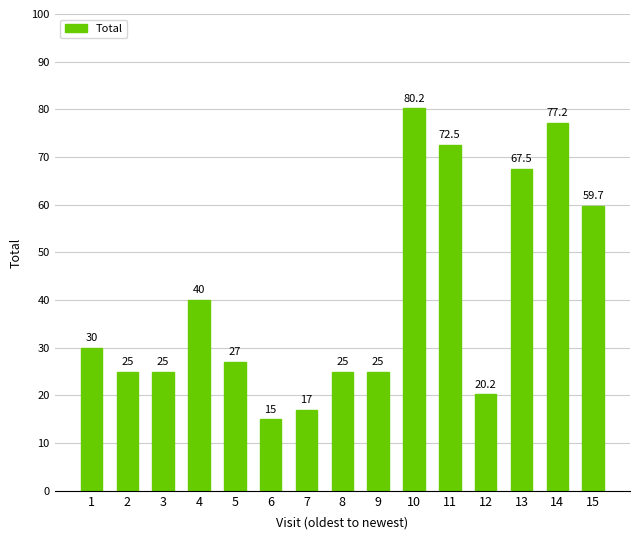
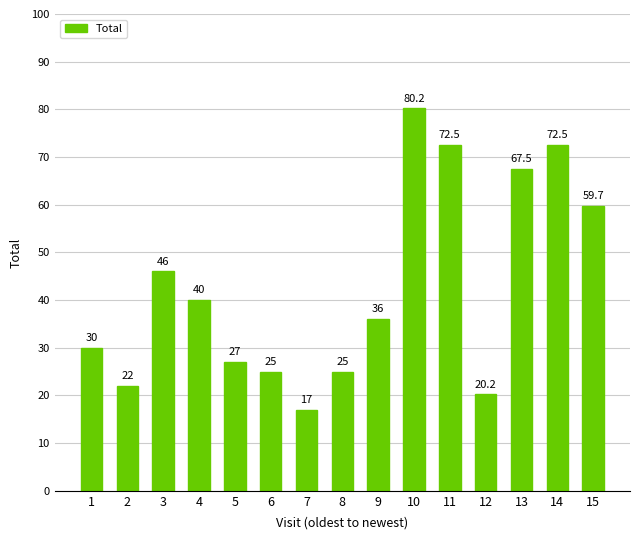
  {
    "1": 30,
-   "2": 25,
-   "3": 25,
+   "2": 22,
+   "3": 46,
    "4": 40,
    "5": 27,
-   "6": 15,
+   "6": 25,
    "7": 17,
    "8": 25,
-   "9": 25,
+   "9": 36,
    "10": 80.2,
    "11": 72.5,
    "12": 20.2,
    "13": 67.5,
-   "14": 77.2,
+   "14": 72.5,
    "15": 59.7
  }
